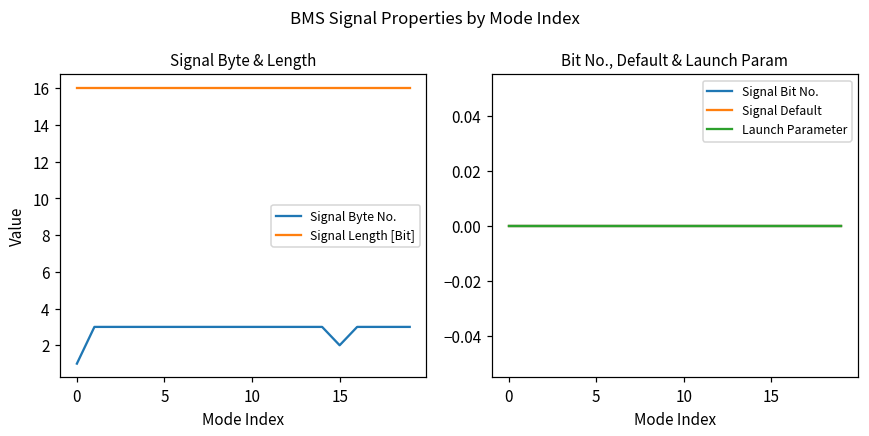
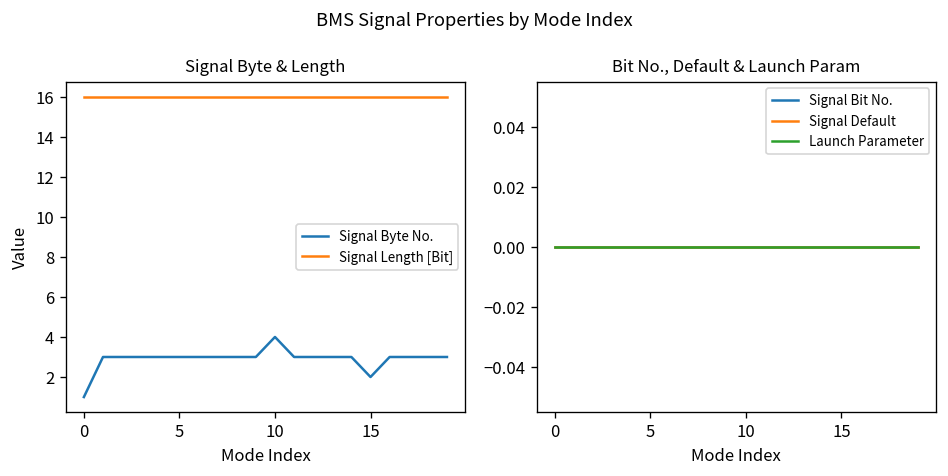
  {
    "Signal Byte & Length": {
      "Signal Byte No.": {
        "0": 1,
        "5": 3,
-       "10": 3,
+       "10": 4,
        "15": 2
      },
      "Signal Length [Bit]": {
        "0": 16,
        "5": 16,
        "10": 16,
        "15": 16
      }
    },
    "Bit No., Default & Launch Param": {
      "0": 0.000,
      "5": 0.000,
      "10": 0.000,
      "15": 0.000
    }
  }
